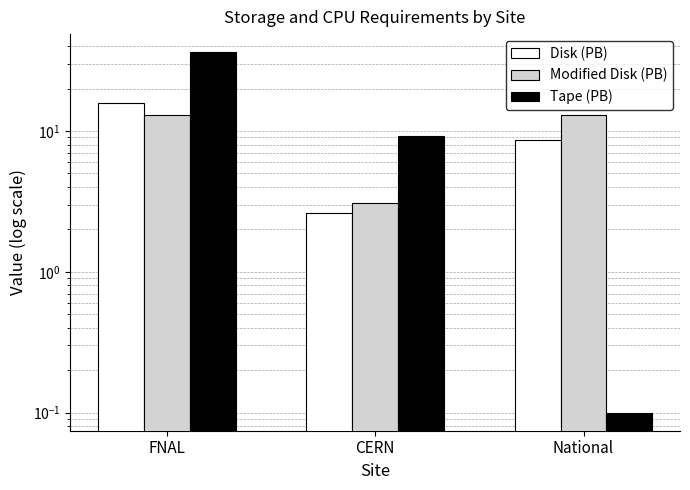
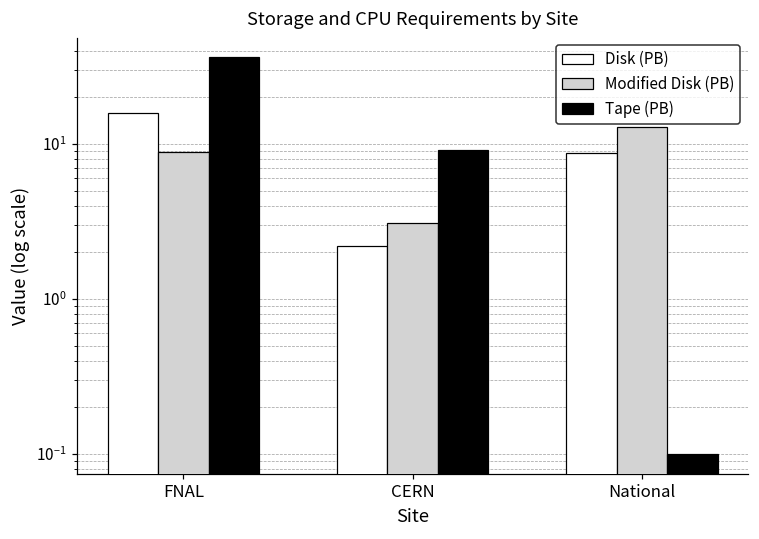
  {
    "Disk (PB)": {
      "FNAL": 16,
-     "CERN": 2.6,
+     "CERN": 2.2,
      "National": 9
    },
    "Modified Disk (PB)": {
-     "FNAL": 13,
+     "FNAL": 9,
      "CERN": 3,
      "National": 13
    },
    "Tape (PB)": {
      "FNAL": 36,
      "CERN": 9,
      "National": 0.1
    }
  }
